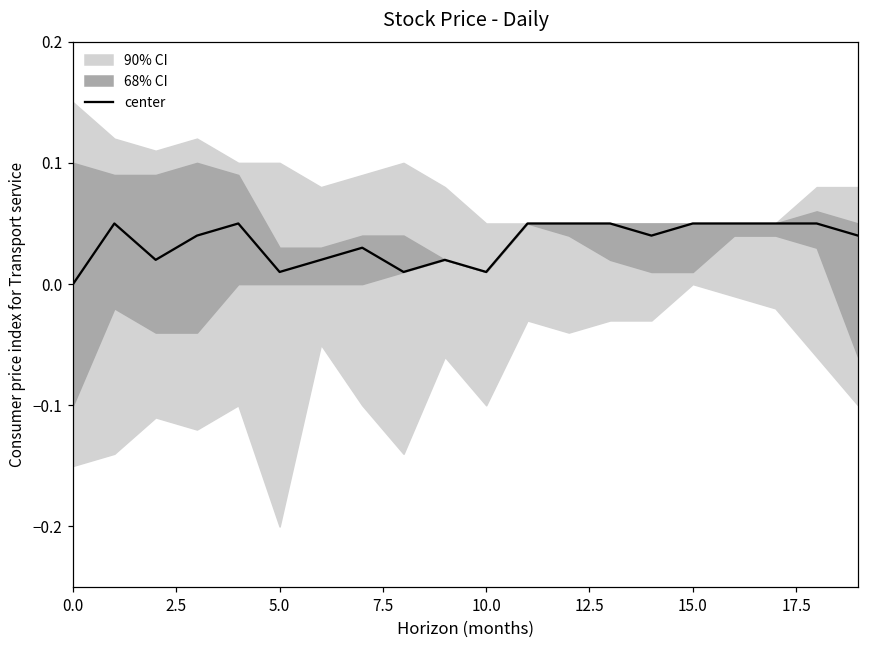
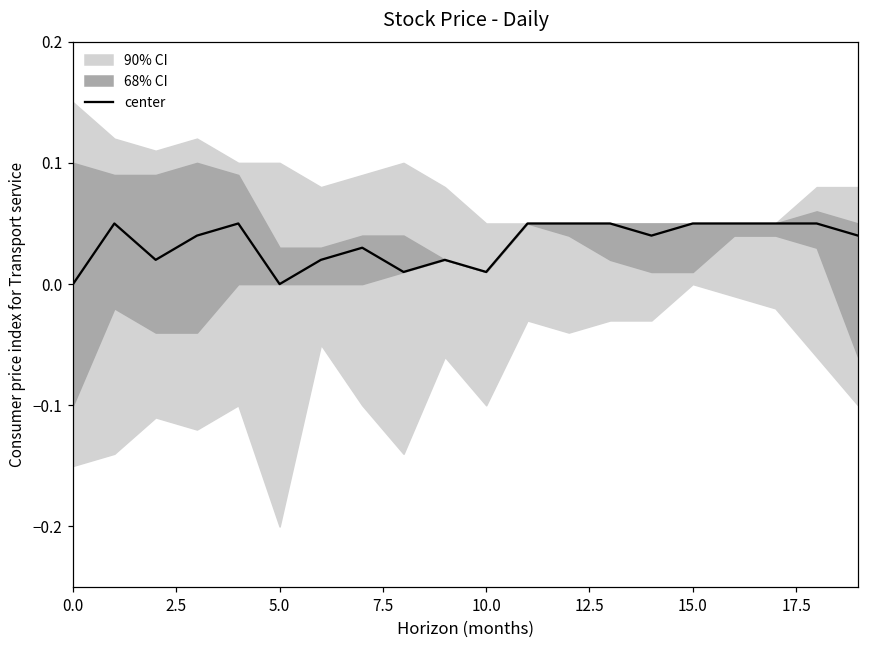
  {
    "center": {
      "0.0": 0.000,
-     "5.0": 0.010
+     "5.0": 0.000
    },
    "68% CI": {
      "5.0": 0.030
    }
  }
